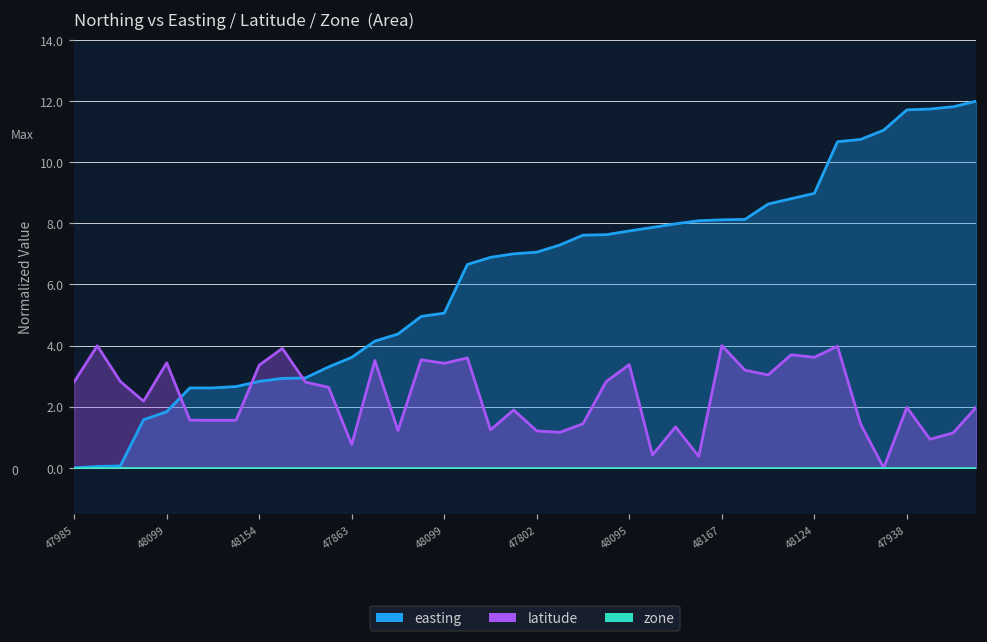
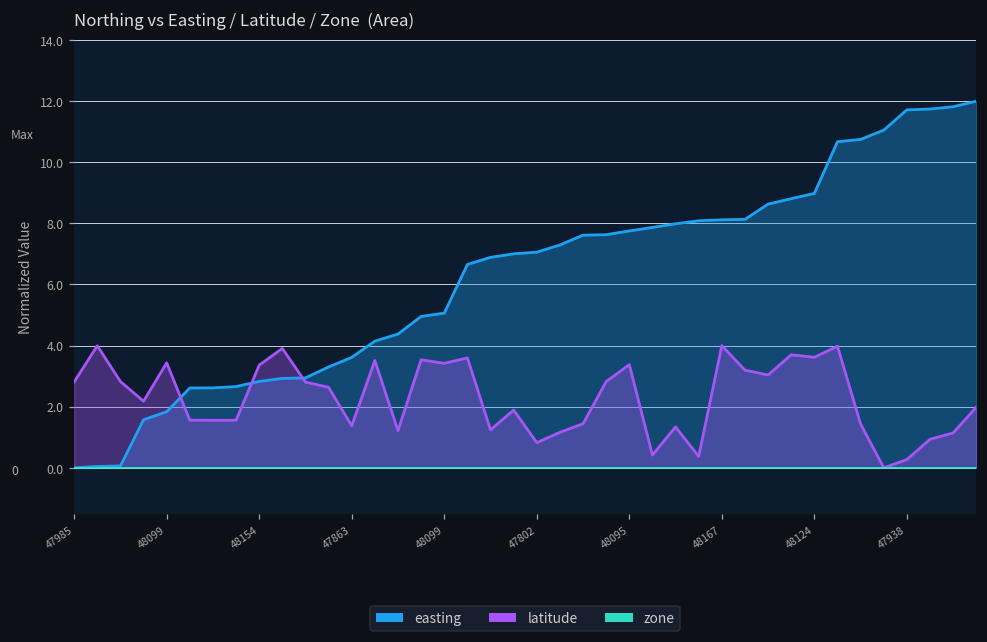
  {
    "latitude": {
      "47985": 2.8,
      "48154": 3.4,
-     "47863": 0.8,
-     "47802": 1.2,
+     "47863": 1.4,
+     "47802": 0.8,
      "48095": 3.4,
      "48167": 4.0,
      "48124": 3.6,
-     "47938": 2.0
+     "47938": 0.3
    }
  }
